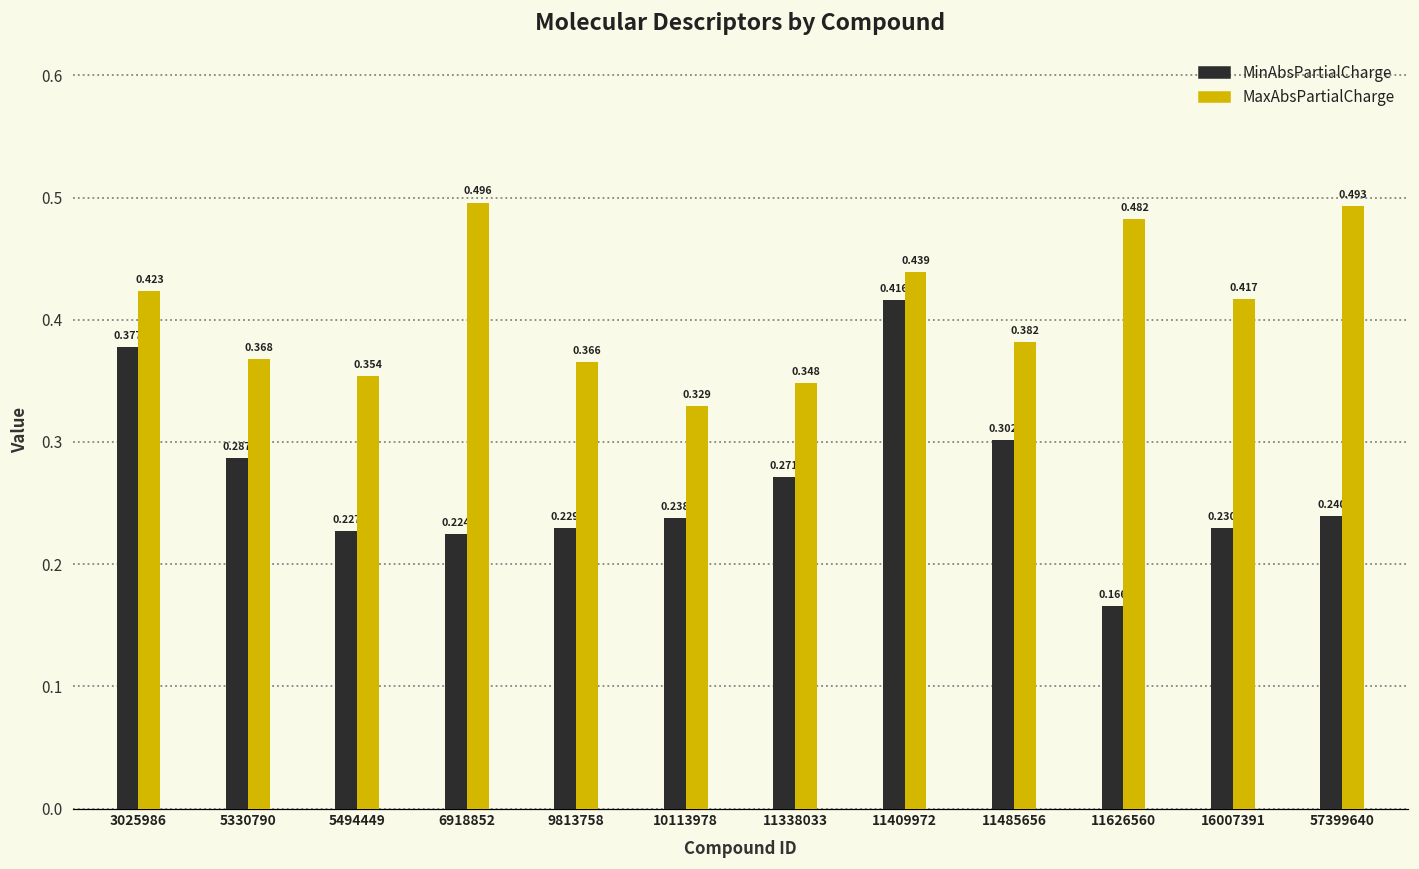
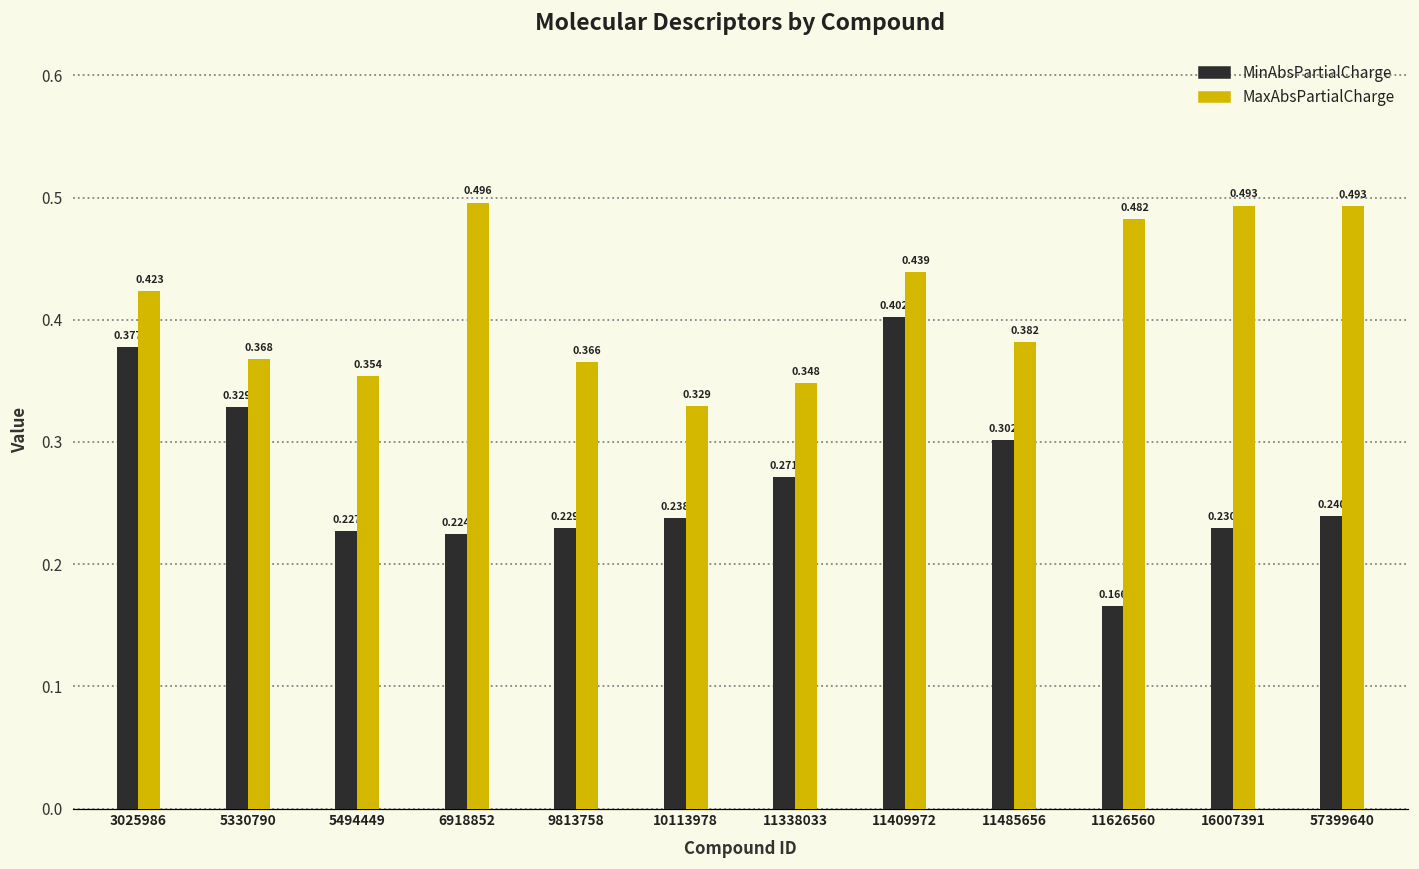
  {
    "MinAbsPartialCharge": {
      "3025986": 0.377,
-     "5330790": 0.287,
+     "5330790": 0.329,
      "5494449": 0.227,
      "6918852": 0.224,
      "9813758": 0.229,
      "10113978": 0.238,
      "11338033": 0.271,
-     "11409972": 0.416,
+     "11409972": 0.402,
      "11485656": 0.302,
      "11626560": 0.166,
      "16007391": 0.230,
      "57399640": 0.240
    },
    "MaxAbsPartialCharge": {
      "3025986": 0.423,
      "5330790": 0.368,
      "5494449": 0.354,
      "6918852": 0.496,
      "9813758": 0.366,
      "10113978": 0.329,
      "11338033": 0.348,
      "11409972": 0.439,
      "11485656": 0.382,
      "11626560": 0.482,
-     "16007391": 0.417,
+     "16007391": 0.493,
      "57399640": 0.493
    }
  }
